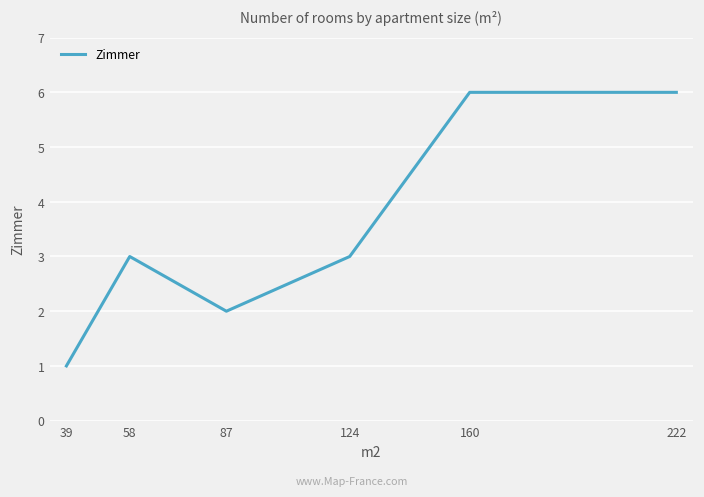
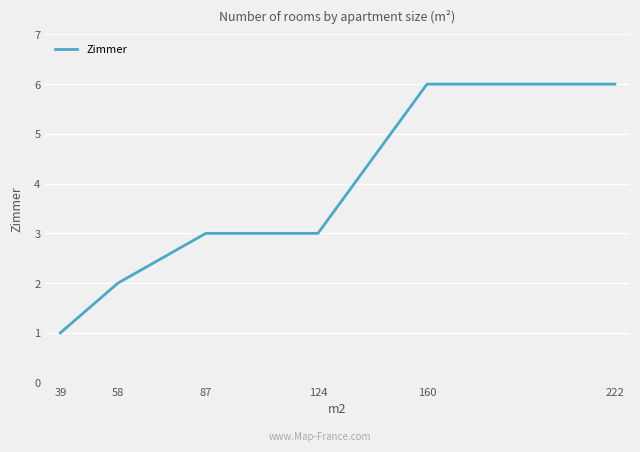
  {
    "39": 1,
-   "58": 3,
-   "87": 2,
+   "58": 2,
+   "87": 3,
    "124": 3,
    "160": 6,
    "222": 6
  }
